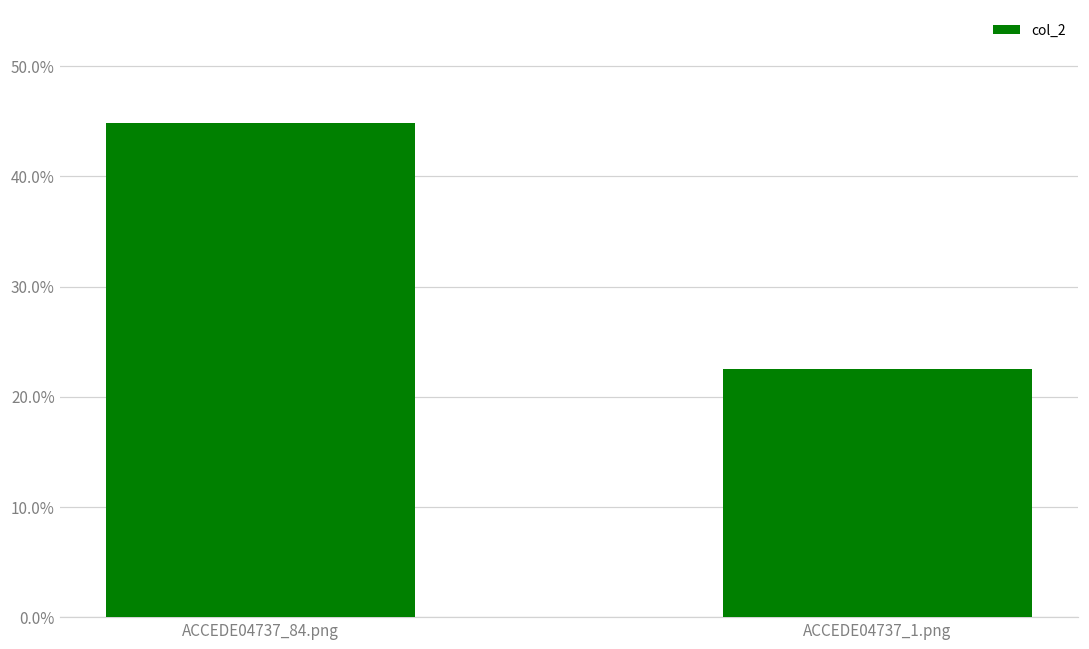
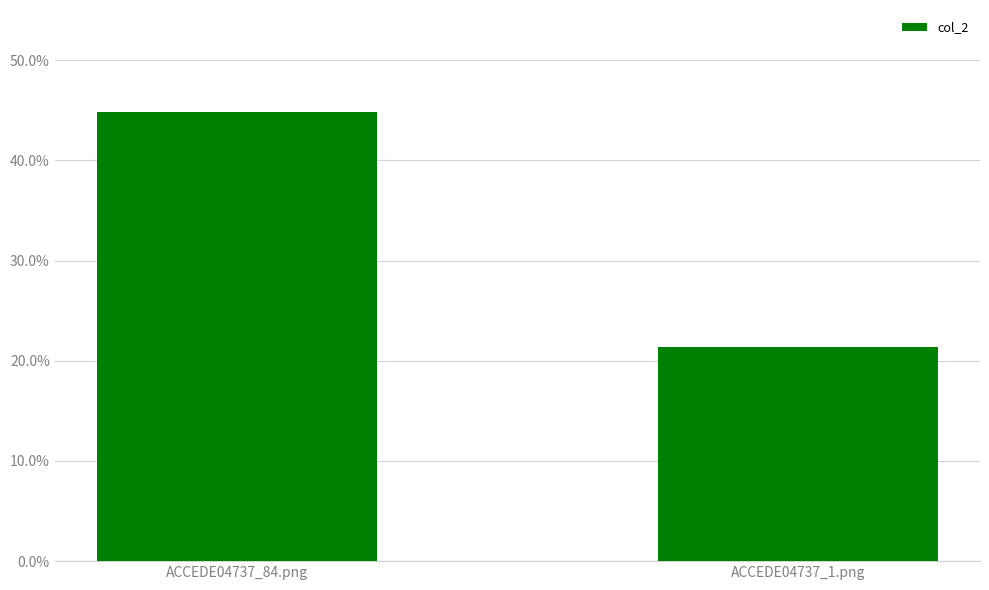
  {
    "ACCEDE04737_84.png": "44.8%",
-   "ACCEDE04737_1.png": "22.5%"
+   "ACCEDE04737_1.png": "21.4%"
  }
